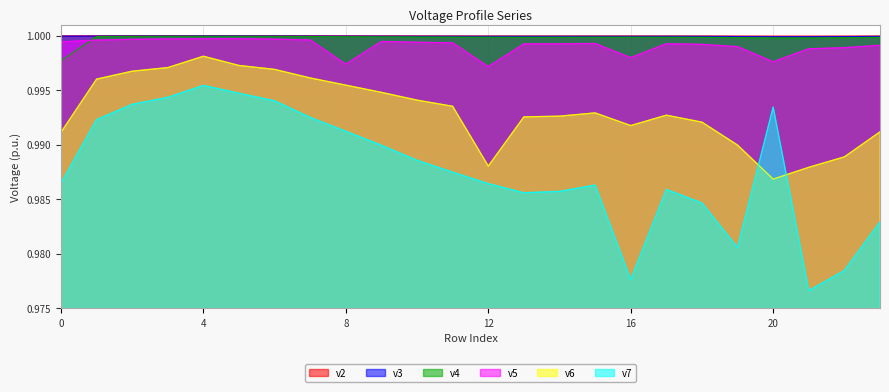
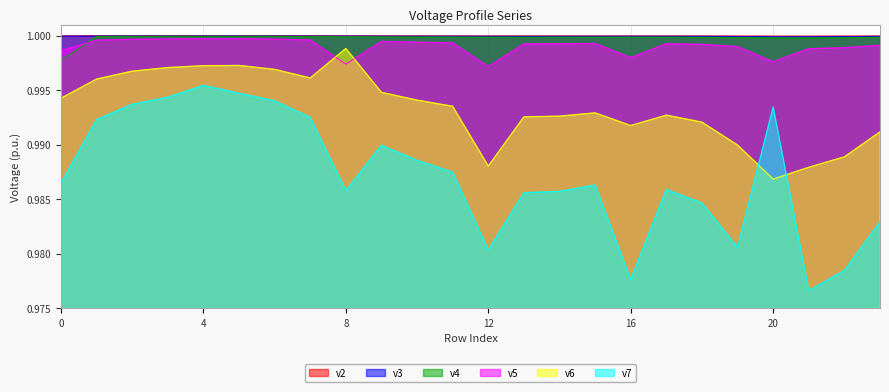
  {
    "v3": {
      "0": 1.0000
    },
    "v4": {
      "0": 0.9977
    },
    "v5": {
-     "0": 0.9994,
+     "0": 0.9986,
      "8": 0.9974,
      "12": 0.9972,
      "16": 0.9980,
      "20": 0.9976
    },
    "v6": {
-     "0": 0.9911,
-     "4": 0.9981,
-     "8": 0.9955,
+     "0": 0.9943,
+     "4": 0.9973,
+     "8": 0.9988,
      "12": 0.9881,
      "16": 0.9918,
      "20": 0.9869
    },
    "v7": {
      "0": 0.9865,
      "4": 0.9955,
-     "8": 0.9912,
-     "12": 0.9864,
+     "8": 0.9858,
+     "12": 0.9804,
      "16": 0.9776,
      "20": 0.9935
    }
  }
